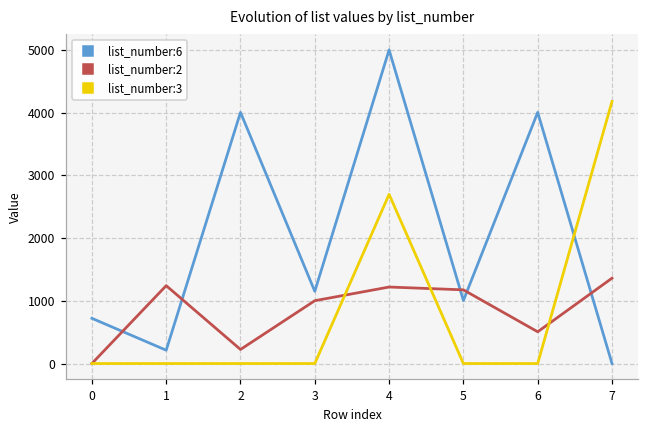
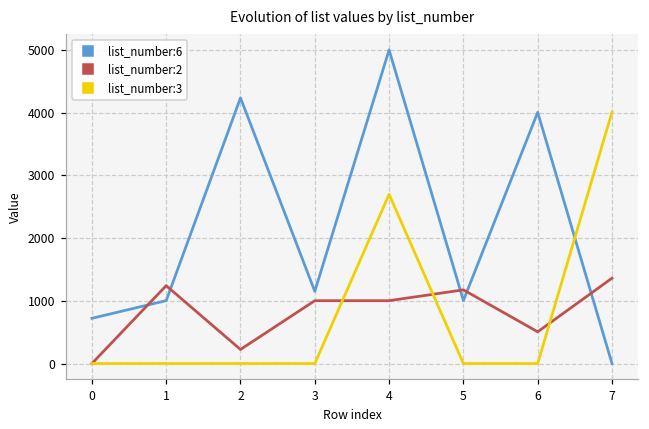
  {
    "list_number:6": {
      "0": 700,
-     "1": 200,
-     "2": 4000,
+     "1": 1000,
+     "2": 4200,
      "3": 1200,
      "4": 5000,
      "5": 1000,
      "6": 4000,
      "7": 0
    },
    "list_number:2": {
      "1": 1200,
      "2": 200,
      "3": 1000,
-     "4": 1200,
+     "4": 1000,
      "5": 1200,
      "6": 500,
      "7": 1400
    },
    "list_number:3": {
      "1": 0,
      "2": 0,
      "3": 0,
      "4": 2700,
      "5": 0,
      "6": 0,
-     "7": 4200
+     "7": 4000
    }
  }
